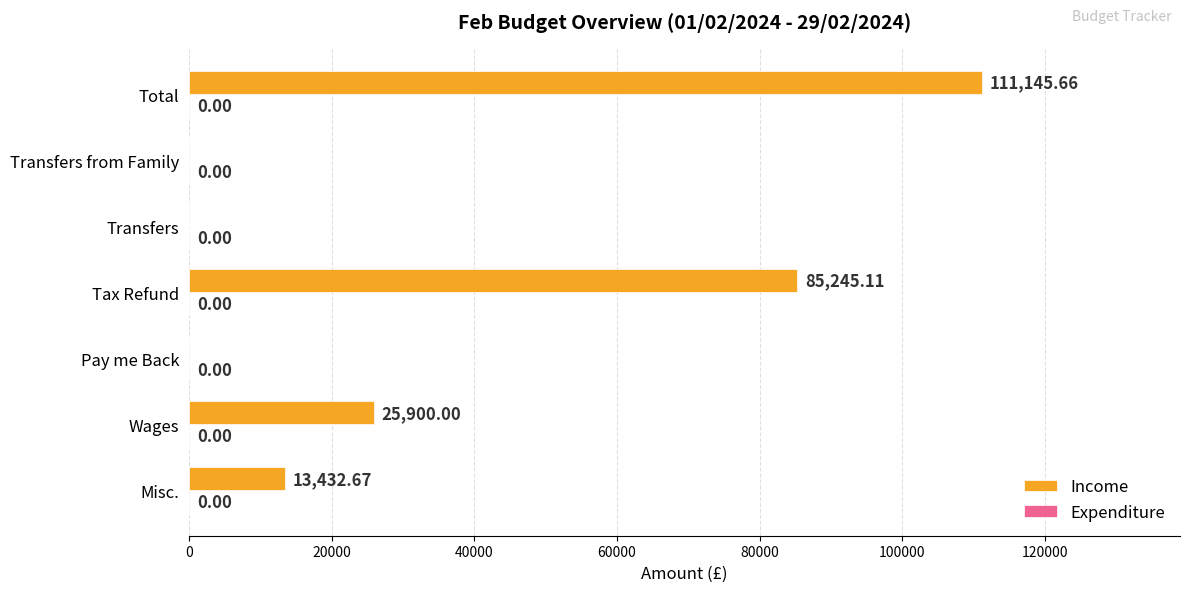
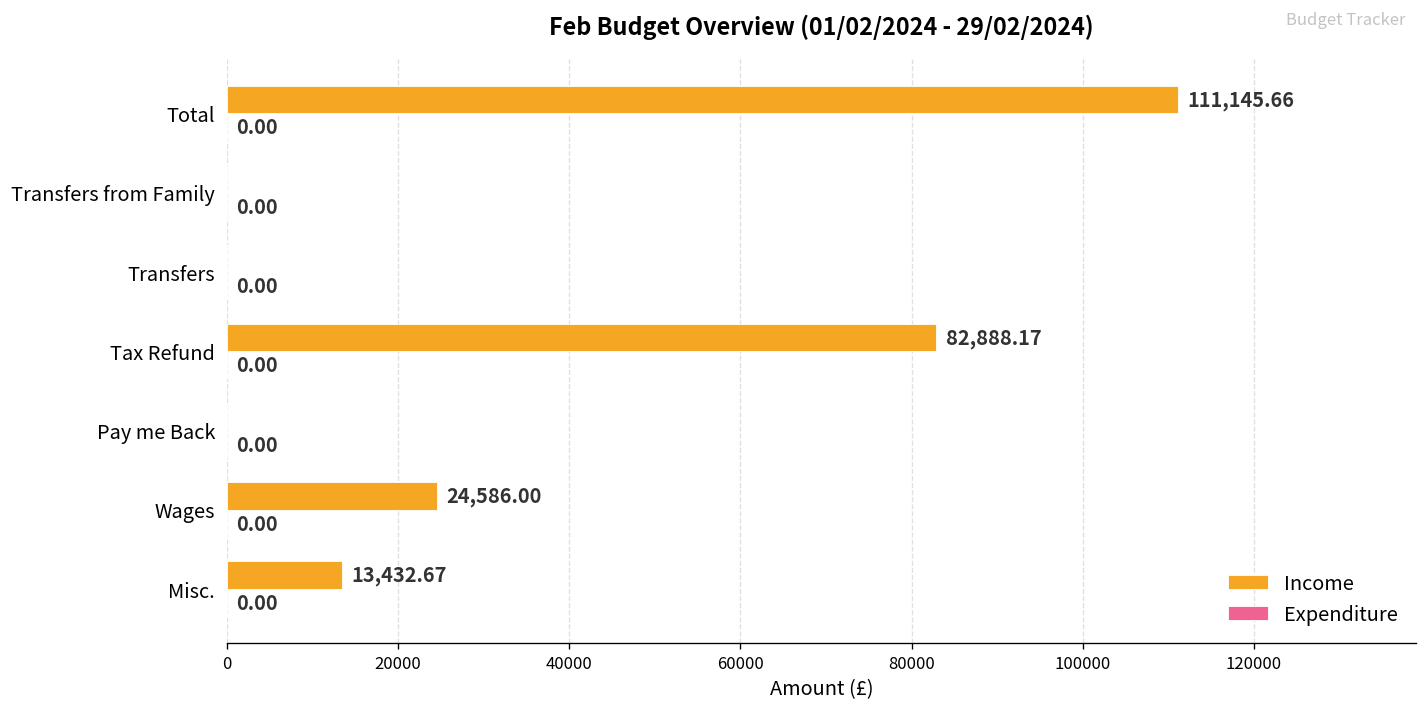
  {
    "Income": {
      "Total": "111,145.66",
-     "Tax Refund": "85,245.11",
-     "Wages": "25,900.00",
+     "Tax Refund": "82,888.17",
+     "Wages": "24,586.00",
      "Misc.": "13,432.67"
    },
    "Expenditure": {
      "Total": "0.00",
      "Transfers from Family": "0.00",
      "Transfers": "0.00",
      "Tax Refund": "0.00",
      "Pay me Back": "0.00",
      "Wages": "0.00",
      "Misc.": "0.00"
    }
  }
